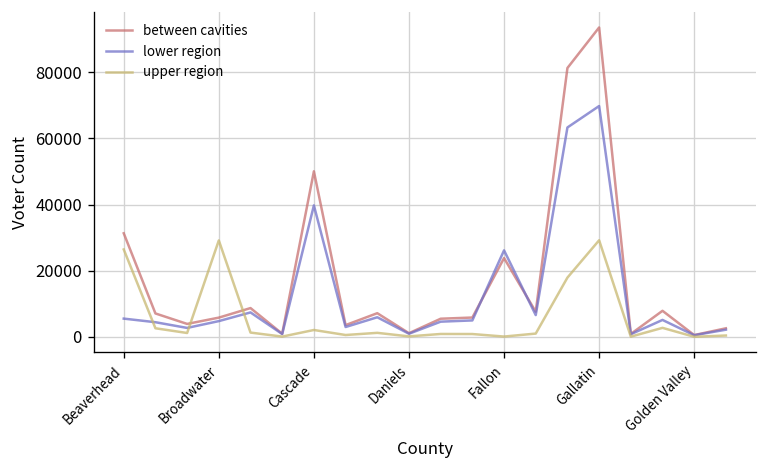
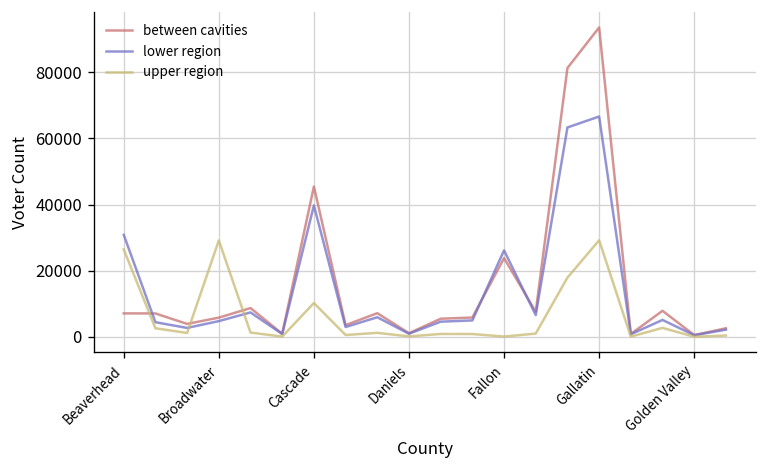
  {
    "between cavities": {
-     "Beaverhead": 31000,
+     "Beaverhead": 7000,
      "Broadwater": 6000,
-     "Cascade": 50000,
+     "Cascade": 45000,
      "Fallon": 24000,
      "Gallatin": 94000
    },
    "lower region": {
-     "Beaverhead": 6000,
+     "Beaverhead": 31000,
      "Broadwater": 5000,
      "Cascade": 40000,
      "Fallon": 26000,
-     "Gallatin": 70000
+     "Gallatin": 67000
    },
    "upper region": {
      "Beaverhead": 26000,
      "Broadwater": 29000,
-     "Cascade": 2000,
+     "Cascade": 10000,
      "Fallon": 0,
      "Gallatin": 29000
    }
  }
